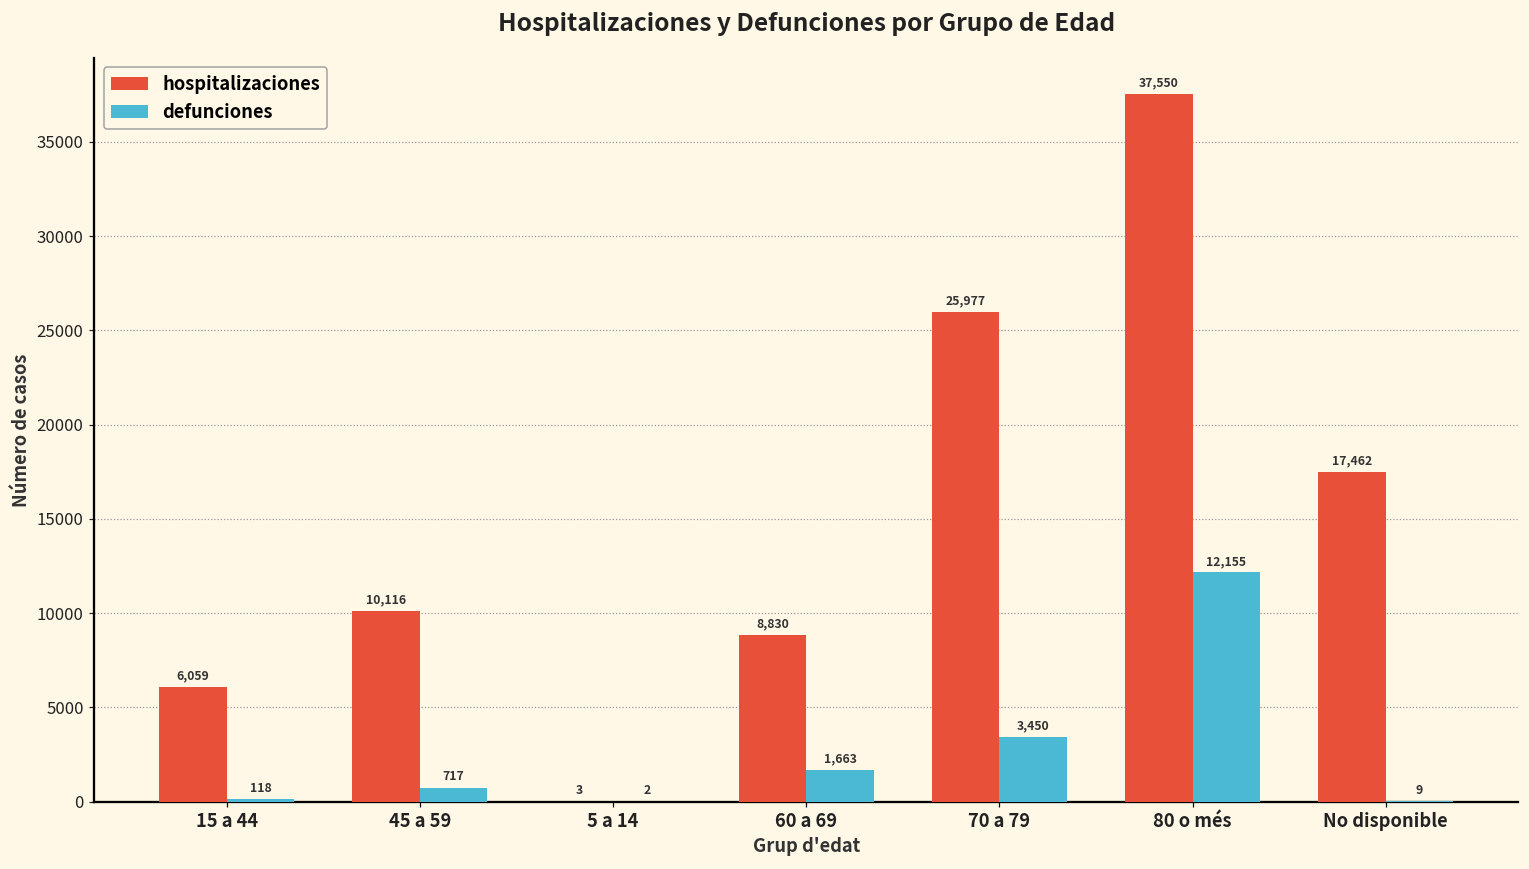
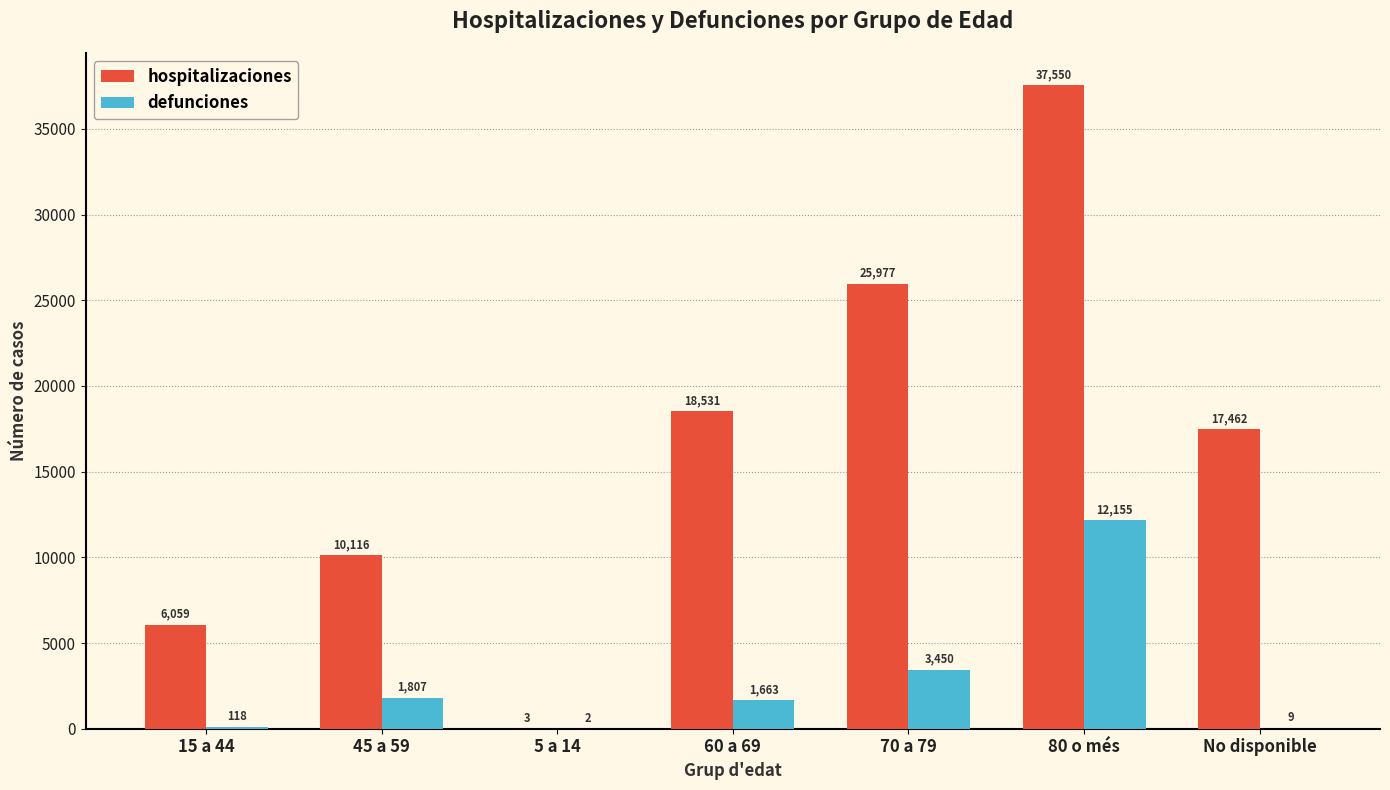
  {
    "hospitalizaciones": {
      "15 a 44": "6,059",
      "45 a 59": "10,116",
      "5 a 14": "3",
-     "60 a 69": "8,830",
+     "60 a 69": "18,531",
      "70 a 79": "25,977",
      "80 o més": "37,550",
      "No disponible": "17,462"
    },
    "defunciones": {
      "15 a 44": "118",
-     "45 a 59": "717",
+     "45 a 59": "1,807",
      "5 a 14": "2",
      "60 a 69": "1,663",
      "70 a 79": "3,450",
      "80 o més": "12,155",
      "No disponible": "9"
    }
  }
